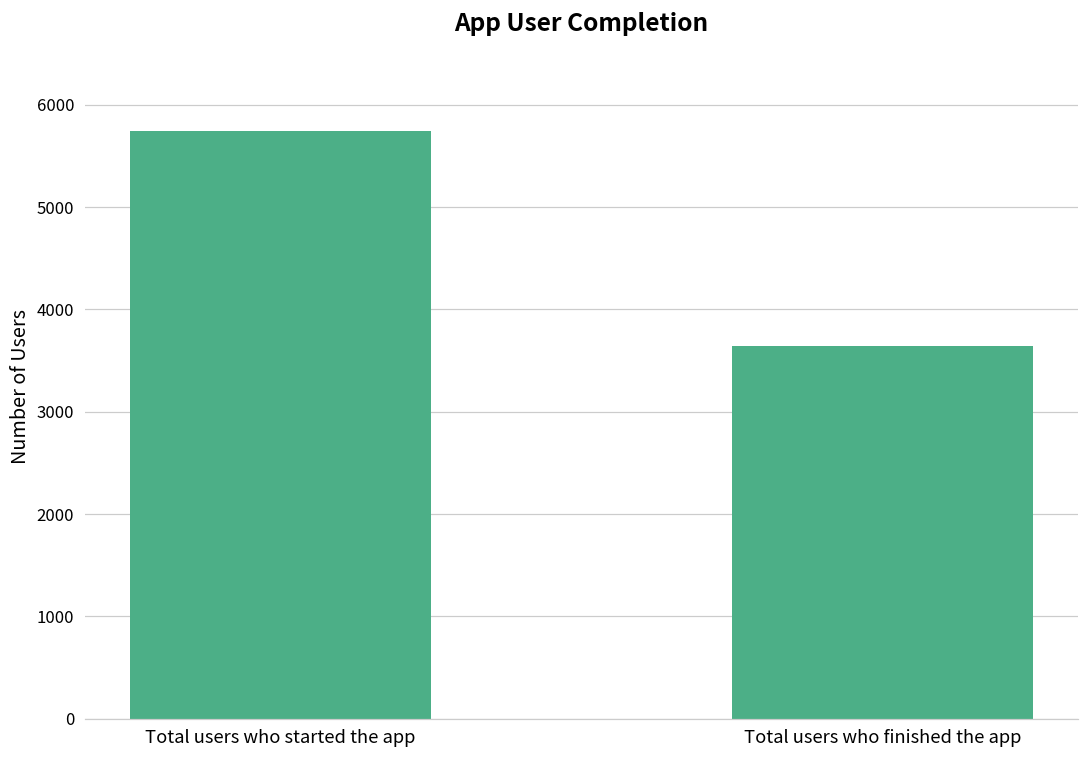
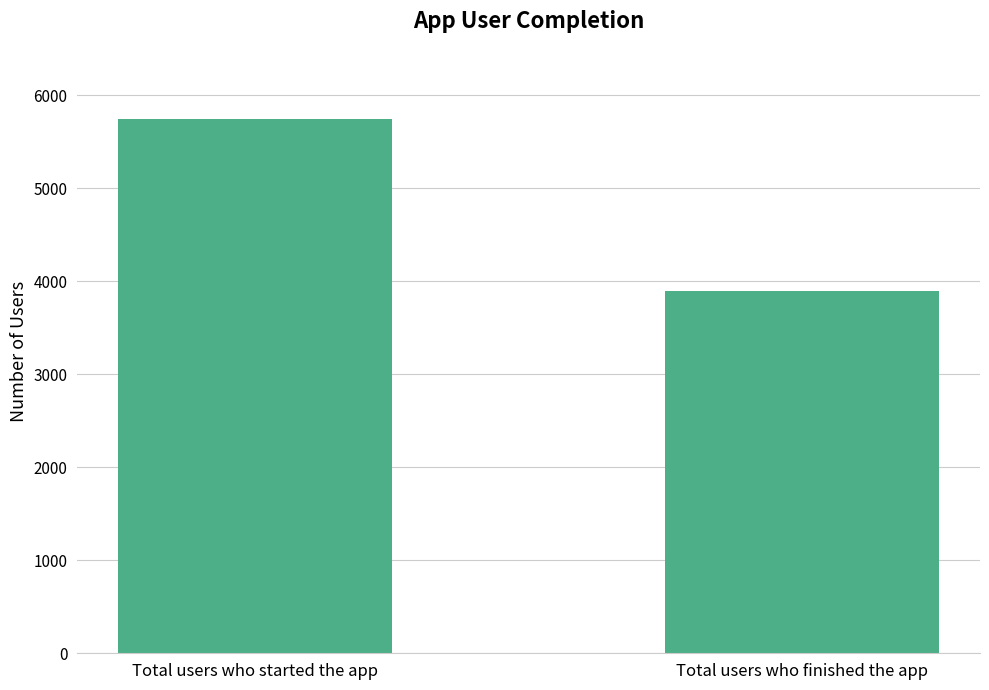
  {
    "Total users who started the app": 5700,
-   "Total users who finished the app": 3600
+   "Total users who finished the app": 3900
  }
